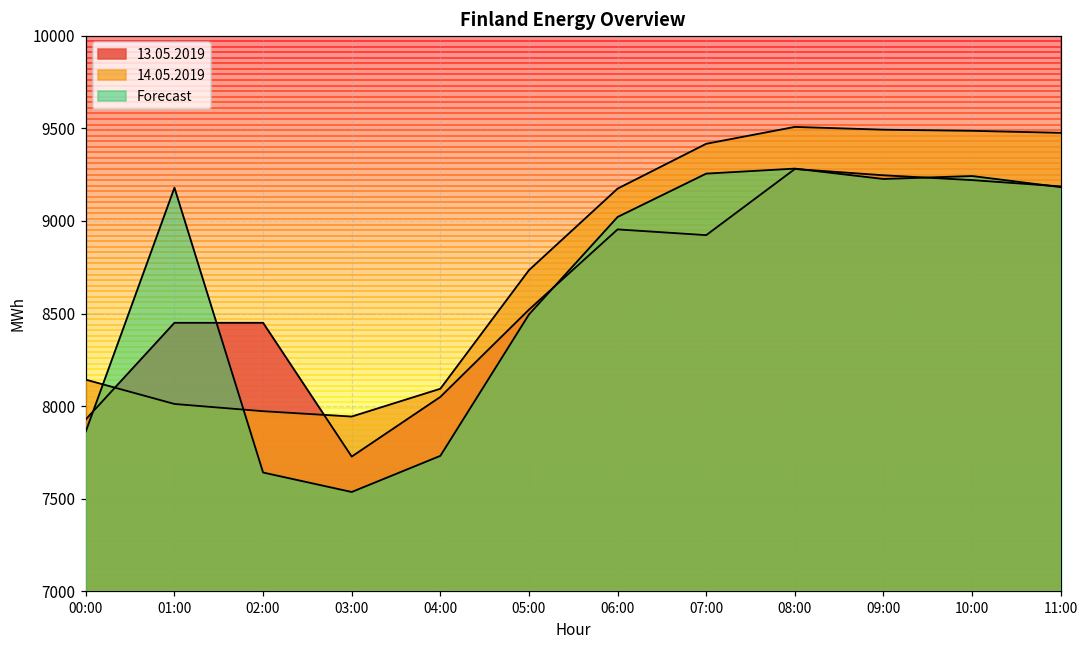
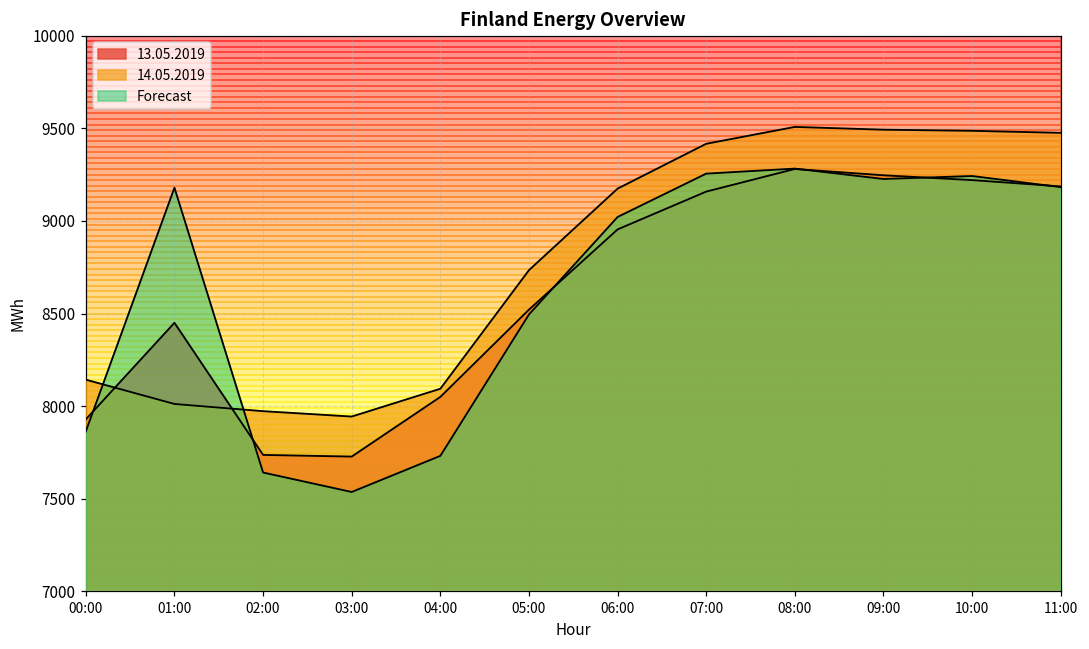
  {
    "13.05.2019": {
      "00:00": 7930,
      "01:00": 8450,
-     "02:00": 8450,
+     "02:00": 7740,
      "03:00": 7730,
      "04:00": 8050,
      "05:00": 8520,
      "06:00": 8950,
-     "07:00": 8920,
+     "07:00": 9160,
      "09:00": 9250,
      "10:00": 9220
    },
    "14.05.2019": {
      "00:00": 8140,
      "01:00": 8010,
      "02:00": 7970,
      "03:00": 7940,
      "04:00": 8090,
      "05:00": 8730,
      "06:00": 9170,
      "07:00": 9420,
      "08:00": 9510,
      "09:00": 9490,
      "10:00": 9490,
      "11:00": 9480
    },
    "Forecast": {
      "00:00": 7860,
      "01:00": 9180,
      "02:00": 7640,
      "03:00": 7540,
      "04:00": 7730,
      "05:00": 8500,
      "06:00": 9020,
      "07:00": 9260,
      "09:00": 9230,
      "10:00": 9240
    }
  }
